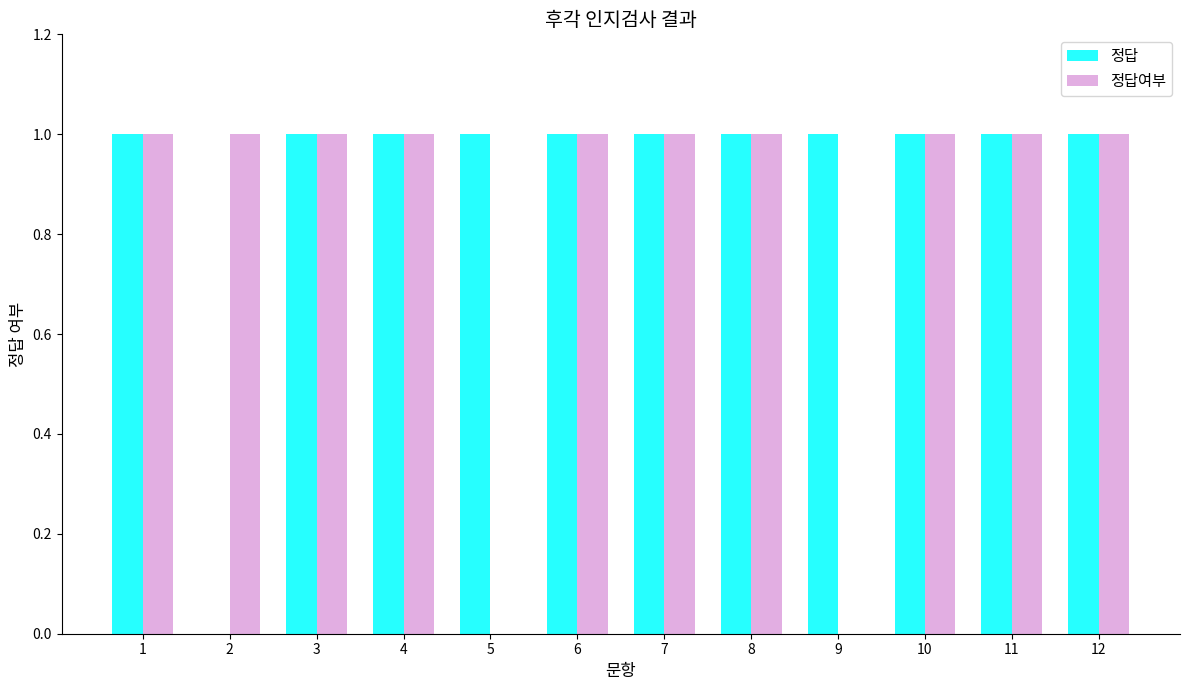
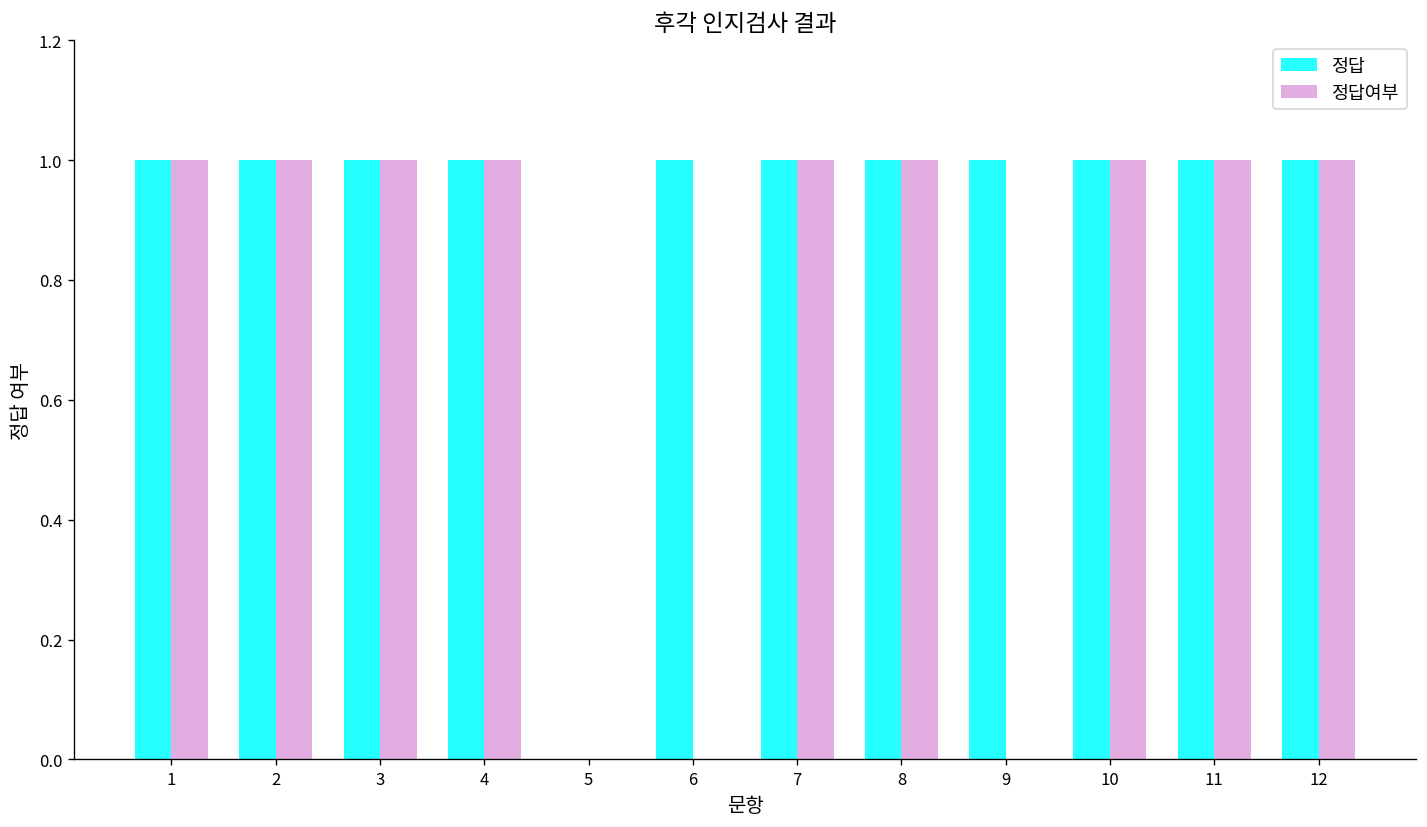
  {
    "정답": {
      "1": 1,
-     "2": 0,
+     "2": 1,
      "3": 1,
      "4": 1,
-     "5": 1,
+     "5": 0,
      "6": 1,
      "7": 1,
      "8": 1,
      "9": 1,
      "10": 1,
      "11": 1,
      "12": 1
    },
    "정답여부": {
      "1": 1,
      "2": 1,
      "3": 1,
      "4": 1,
      "5": 0,
-     "6": 1,
+     "6": 0,
      "7": 1,
      "8": 1,
      "9": 0,
      "10": 1,
      "11": 1,
      "12": 1
    }
  }
